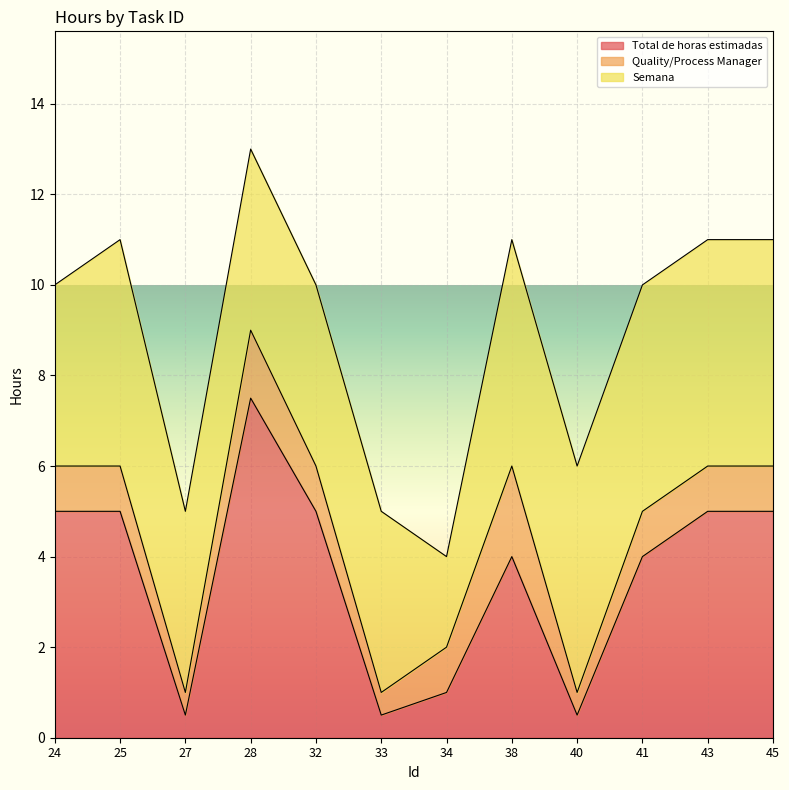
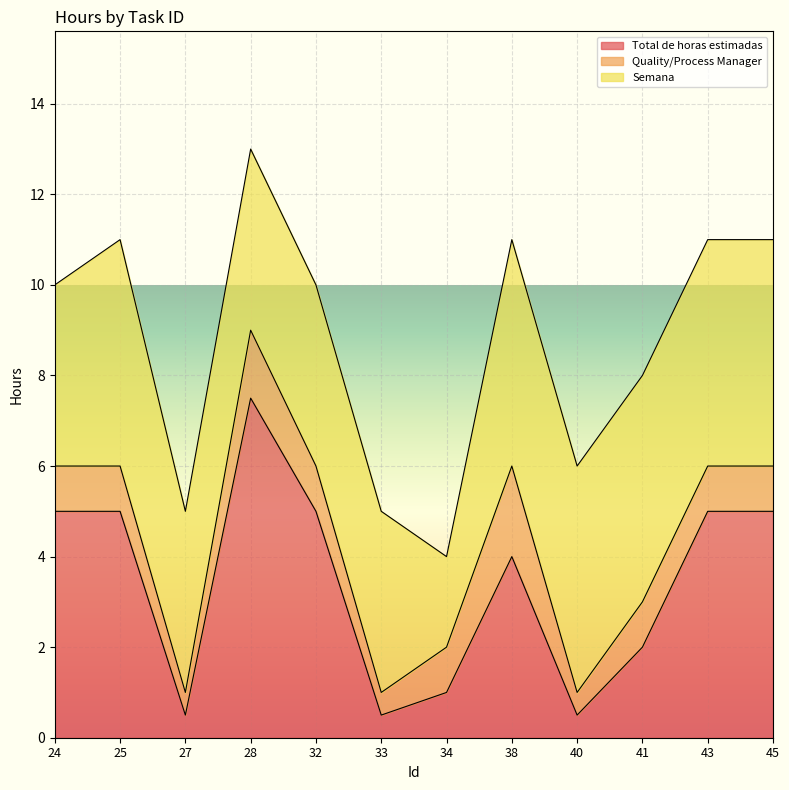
  {
    "Total de horas estimadas": {
      "24": 5,
      "25": 5,
      "27": 0.5,
      "28": 7.5,
      "32": 5,
      "33": 0.5,
      "34": 1,
      "38": 4,
      "40": 0.5,
-     "41": 4,
+     "41": 2,
      "43": 5,
      "45": 5
    },
    "Quality/Process Manager": {
      "24": 1,
      "25": 1,
      "27": 0.5,
      "28": 1.5,
      "32": 1,
      "33": 0.5,
      "34": 1,
      "38": 2,
      "40": 0.5,
      "41": 1,
      "43": 1,
      "45": 1
    },
    "Semana": {
      "24": 4,
      "25": 5,
      "27": 4,
      "28": 4,
      "32": 4,
      "33": 4,
      "34": 2,
      "38": 5,
      "40": 5,
      "41": 5,
      "43": 5,
      "45": 5
    }
  }
